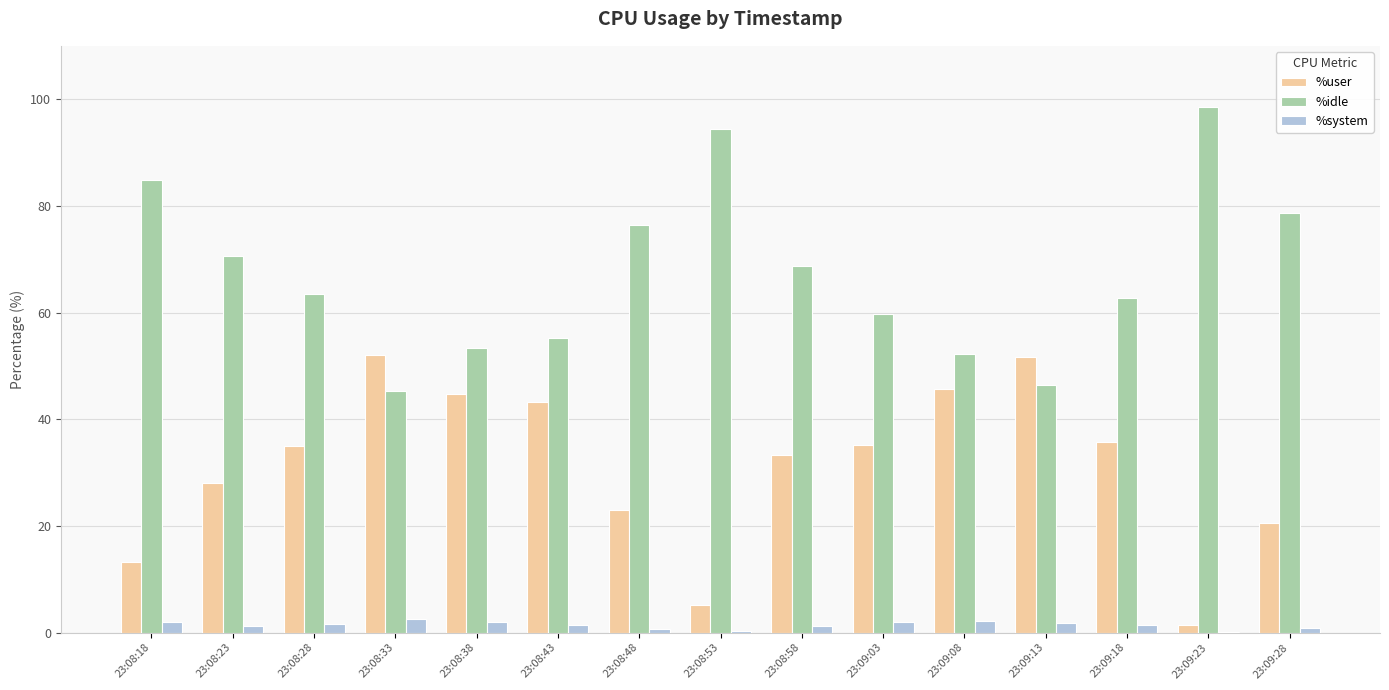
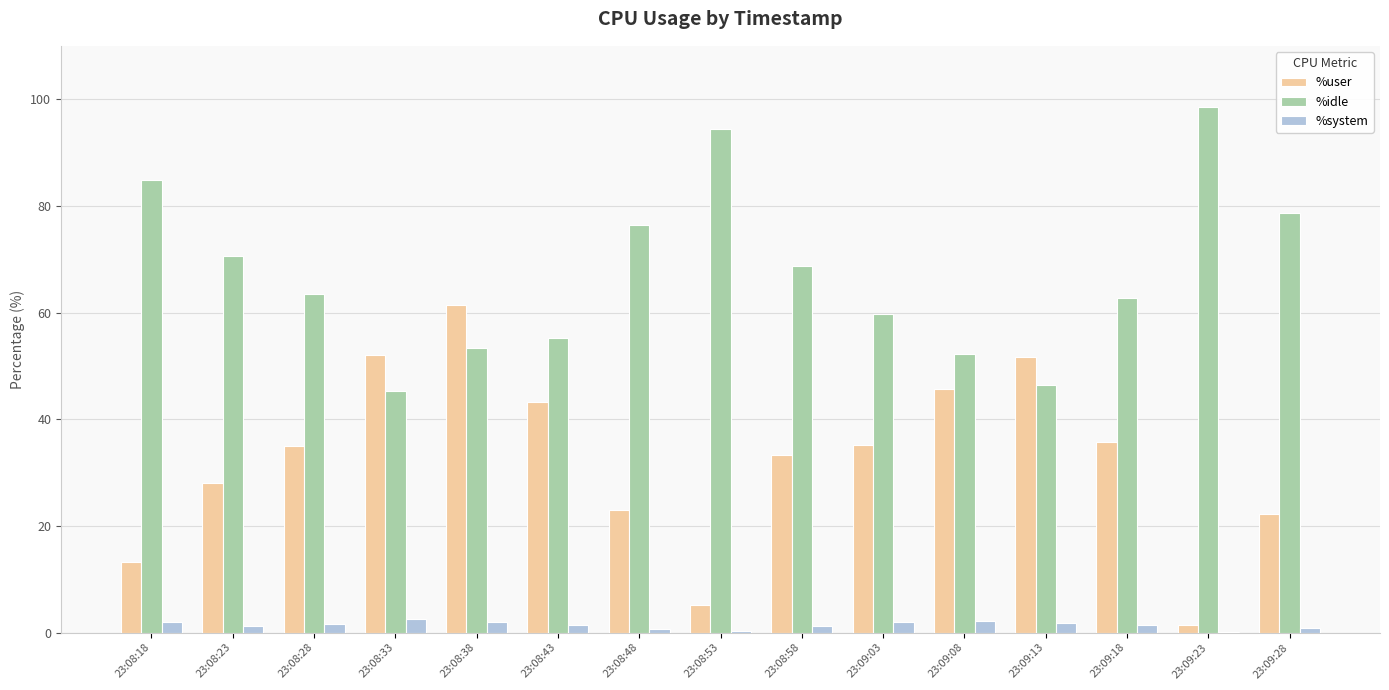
  {
    "%user": {
      "23:08:18": 13,
      "23:08:23": 28,
      "23:08:28": 35,
      "23:08:33": 52,
-     "23:08:38": 45,
+     "23:08:38": 61,
      "23:08:43": 43,
      "23:08:48": 23,
      "23:08:53": 5,
      "23:08:58": 33,
      "23:09:03": 35,
      "23:09:08": 46,
      "23:09:13": 52,
      "23:09:18": 36,
      "23:09:23": 1,
-     "23:09:28": 21
+     "23:09:28": 22
    }
  }
